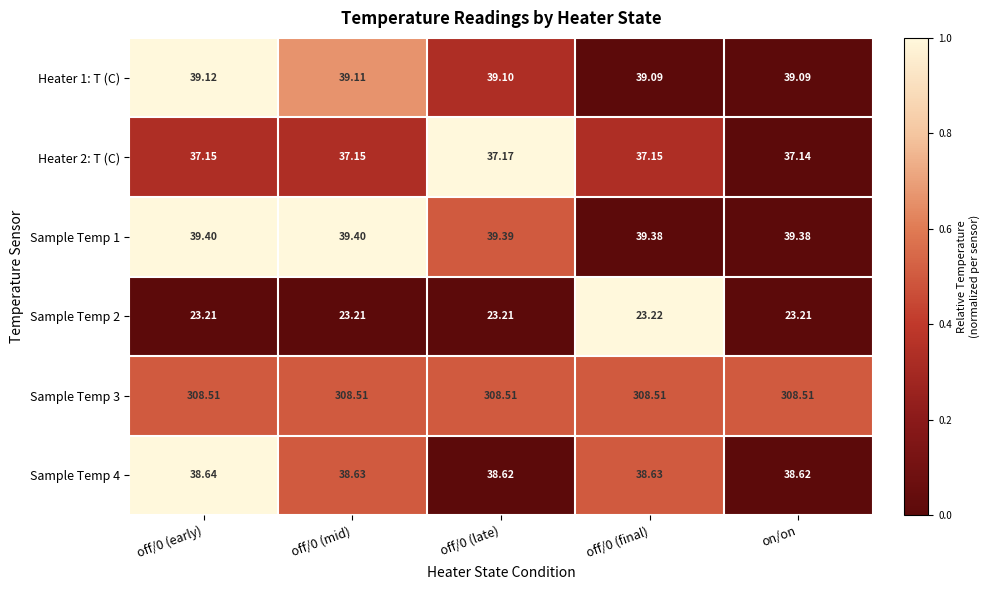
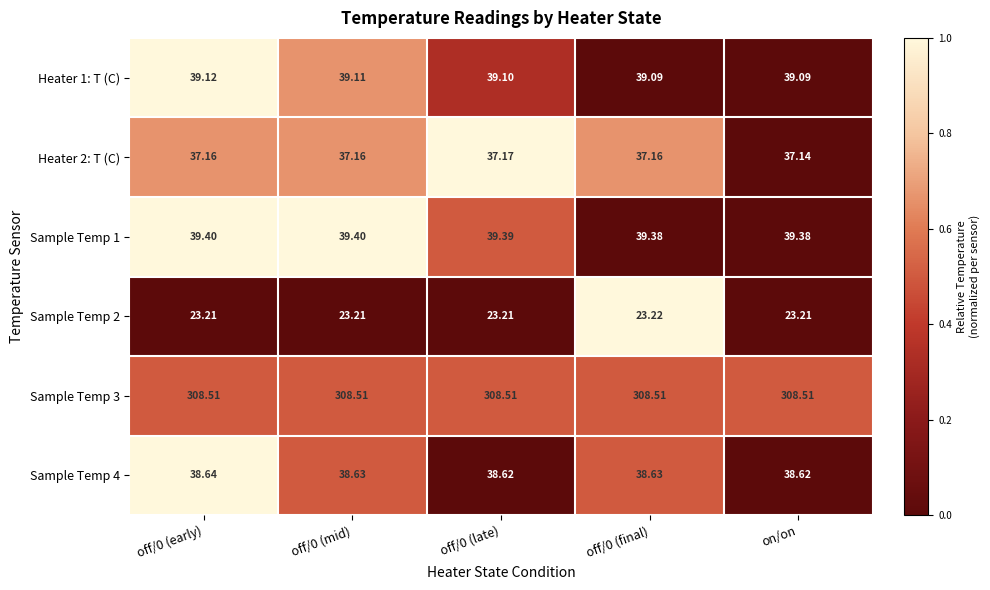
  {
    "Heater 1: T (C)": {
      "off/0 (early)": 39.12,
      "off/0 (mid)": 39.11,
      "off/0 (late)": 39.10,
      "off/0 (final)": 39.09,
      "on/on": 39.09
    },
    "Heater 2: T (C)": {
-     "off/0 (early)": 37.15,
-     "off/0 (mid)": 37.15,
+     "off/0 (early)": 37.16,
+     "off/0 (mid)": 37.16,
      "off/0 (late)": 37.17,
-     "off/0 (final)": 37.15,
+     "off/0 (final)": 37.16,
      "on/on": 37.14
    },
    "Sample Temp 1": {
      "off/0 (early)": 39.40,
      "off/0 (mid)": 39.40,
      "off/0 (late)": 39.39,
      "off/0 (final)": 39.38,
      "on/on": 39.38
    },
    "Sample Temp 2": {
      "off/0 (early)": 23.21,
      "off/0 (mid)": 23.21,
      "off/0 (late)": 23.21,
      "off/0 (final)": 23.22,
      "on/on": 23.21
    },
    "Sample Temp 3": {
      "off/0 (early)": 308.51,
      "off/0 (mid)": 308.51,
      "off/0 (late)": 308.51,
      "off/0 (final)": 308.51,
      "on/on": 308.51
    },
    "Sample Temp 4": {
      "off/0 (early)": 38.64,
      "off/0 (mid)": 38.63,
      "off/0 (late)": 38.62,
      "off/0 (final)": 38.63,
      "on/on": 38.62
    }
  }
